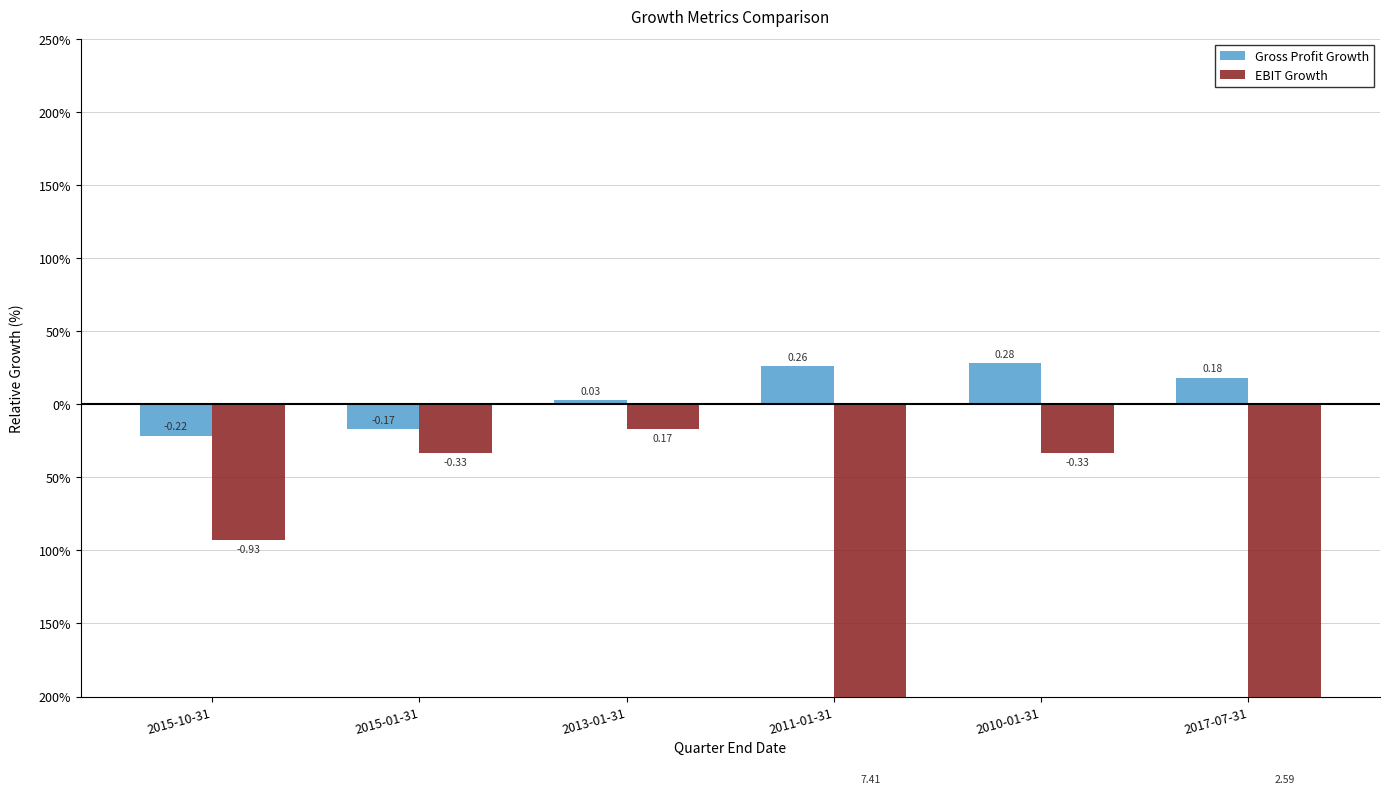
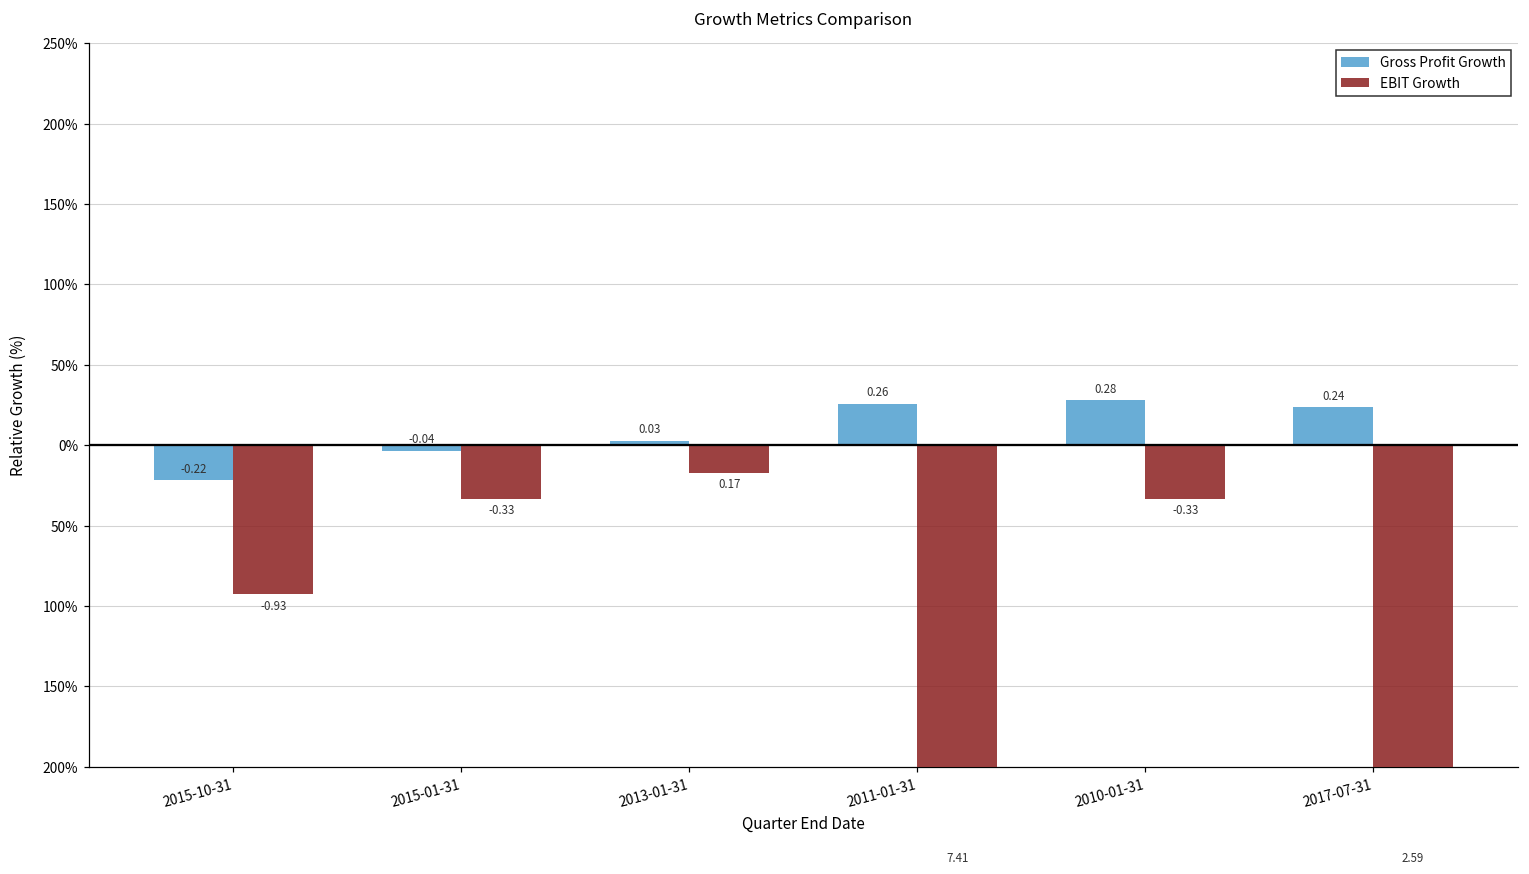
  {
    "Gross Profit Growth": {
      "2015-10-31": -0.22,
-     "2015-01-31": -0.17,
+     "2015-01-31": -0.04,
      "2013-01-31": 0.03,
      "2011-01-31": 0.26,
      "2010-01-31": 0.28,
-     "2017-07-31": 0.18
+     "2017-07-31": 0.24
    },
    "EBIT Growth": {
      "2015-10-31": -0.93,
      "2015-01-31": -0.33,
      "2010-01-31": -0.33
    }
  }
